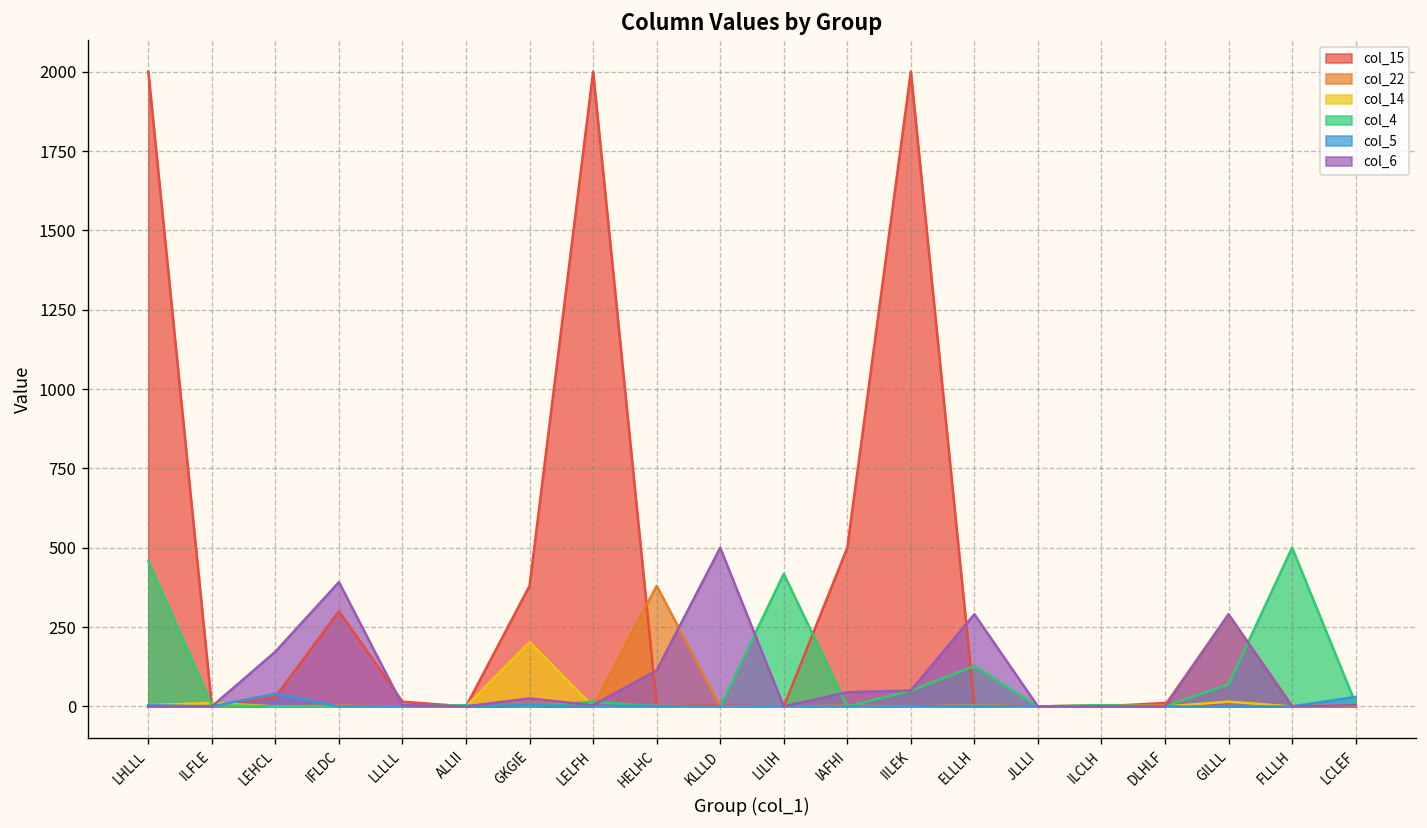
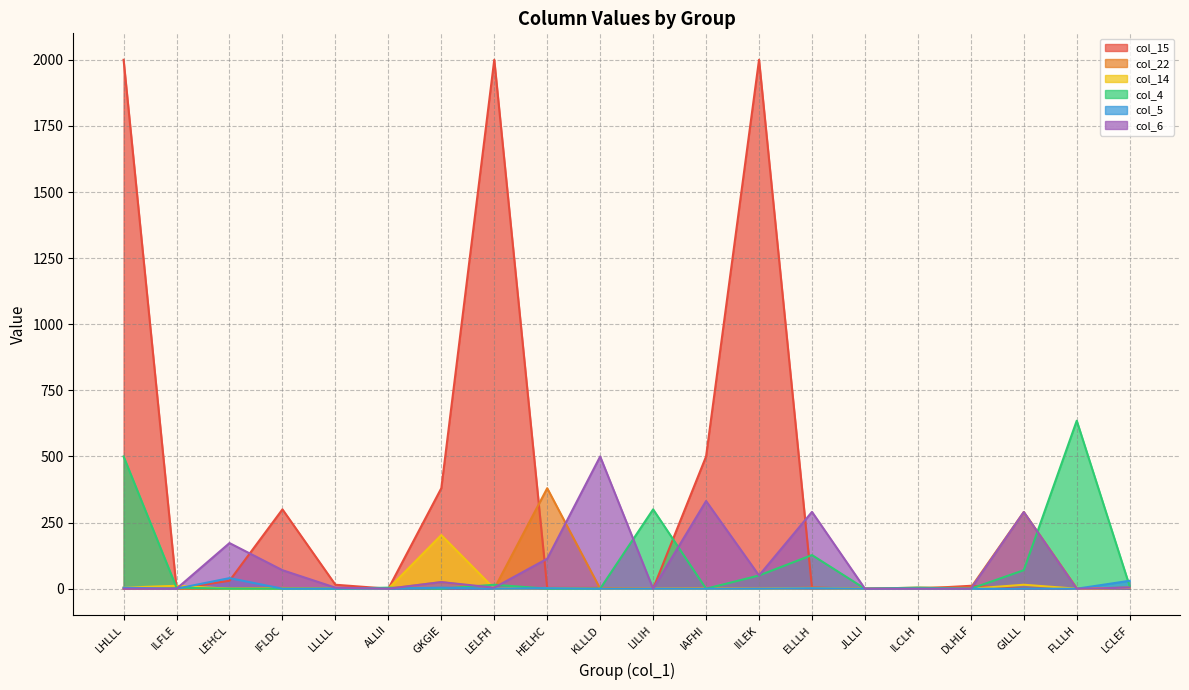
  {
    "col_14": {
      "GKGIE": 200,
      "GILLL": 20
    },
    "col_4": {
-     "LHLLL": 460,
+     "LHLLL": 500,
      "LELFH": 20,
-     "LILIH": 420,
+     "LILIH": 300,
      "ELLLH": 130,
      "GILLL": 70,
-     "FLLLH": 500
+     "FLLLH": 640
    },
    "col_5": {
      "LEHCL": 40,
      "LCLEF": 30
    },
    "col_6": {
      "LEHCL": 170,
-     "IFLDC": 390,
+     "IFLDC": 70,
      "HELHC": 110,
      "KLLLD": 500,
-     "IAFHI": 50,
+     "IAFHI": 330,
      "ELLLH": 290
    }
  }
